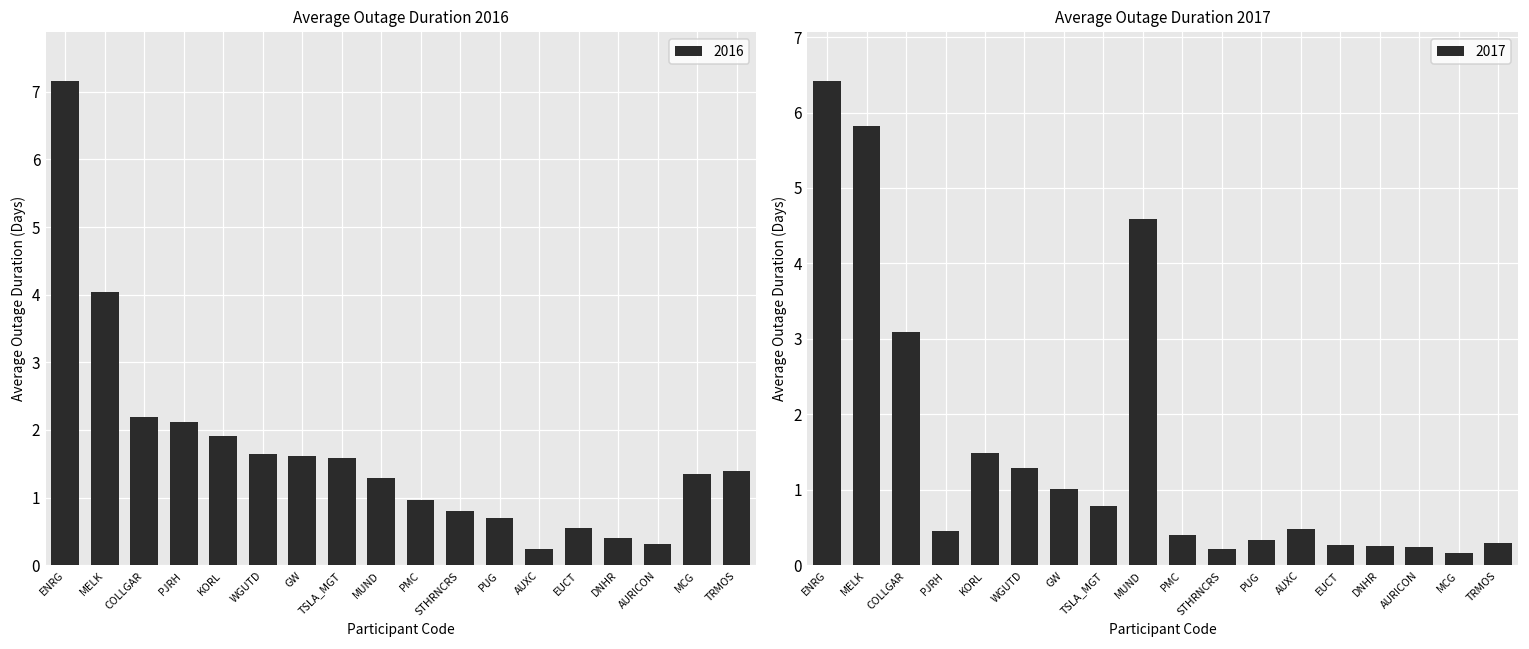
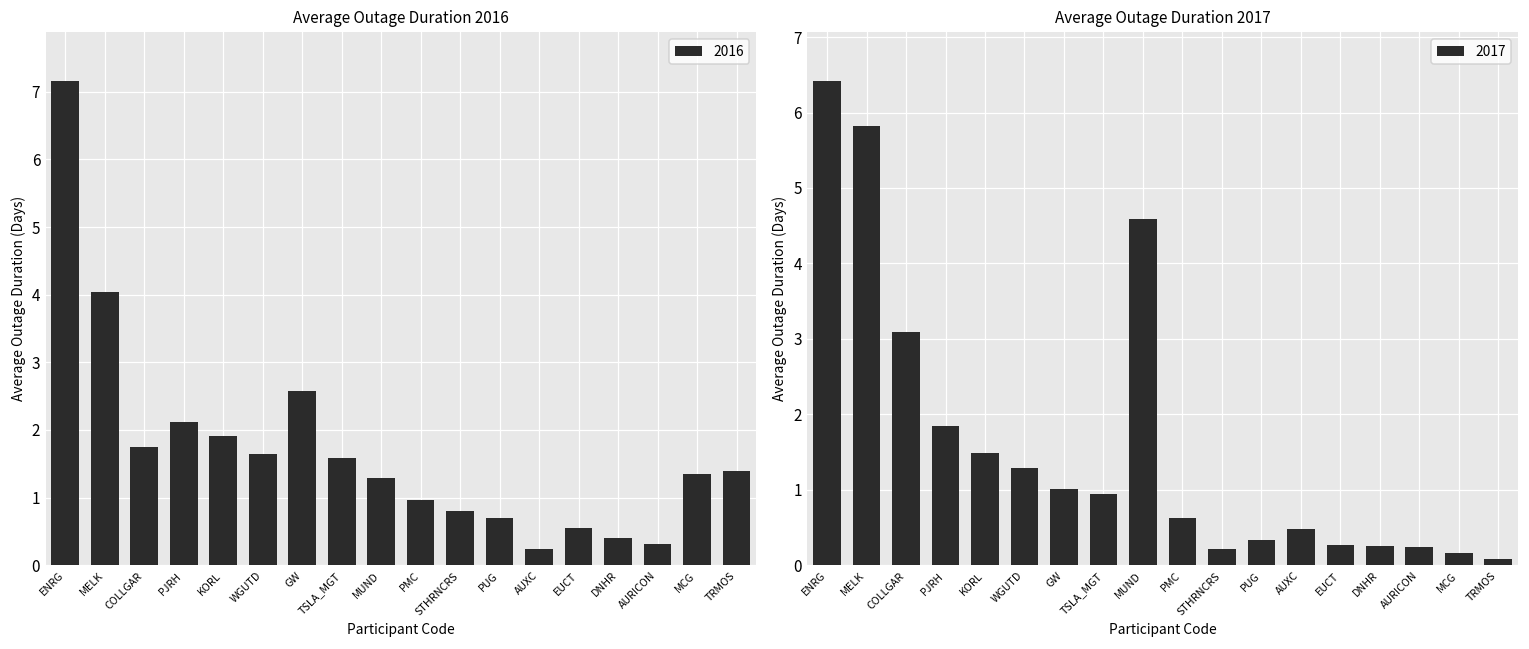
  {
    "Average Outage Duration 2016": {
      "ENRG": 7.2,
      "MELK": 4.0,
-     "COLLGAR": 2.2,
+     "COLLGAR": 1.7,
      "PJRH": 2.1,
      "KORL": 1.9,
      "WGUTD": 1.6,
-     "GW": 1.6,
+     "GW": 2.6,
      "TSLA_MGT": 1.6,
      "MUND": 1.3,
      "PMC": 1.0,
      "STHRNCRS": 0.8,
      "PUG": 0.7,
      "AUXC": 0.2,
      "EUCT": 0.6,
      "DNHR": 0.4,
      "AURICON": 0.3,
      "MCG": 1.4,
      "TRMOS": 1.4
    },
    "Average Outage Duration 2017": {
      "ENRG": 6.4,
      "MELK": 5.8,
      "COLLGAR": 3.1,
-     "PJRH": 0.5,
+     "PJRH": 1.8,
      "KORL": 1.5,
      "WGUTD": 1.3,
      "GW": 1.0,
-     "TSLA_MGT": 0.8,
+     "TSLA_MGT": 0.9,
      "MUND": 4.6,
-     "PMC": 0.4,
+     "PMC": 0.6,
      "STHRNCRS": 0.2,
      "PUG": 0.3,
      "AUXC": 0.5,
      "EUCT": 0.3,
      "DNHR": 0.3,
      "AURICON": 0.2,
      "MCG": 0.2,
-     "TRMOS": 0.3
+     "TRMOS": 0.1
    }
  }
